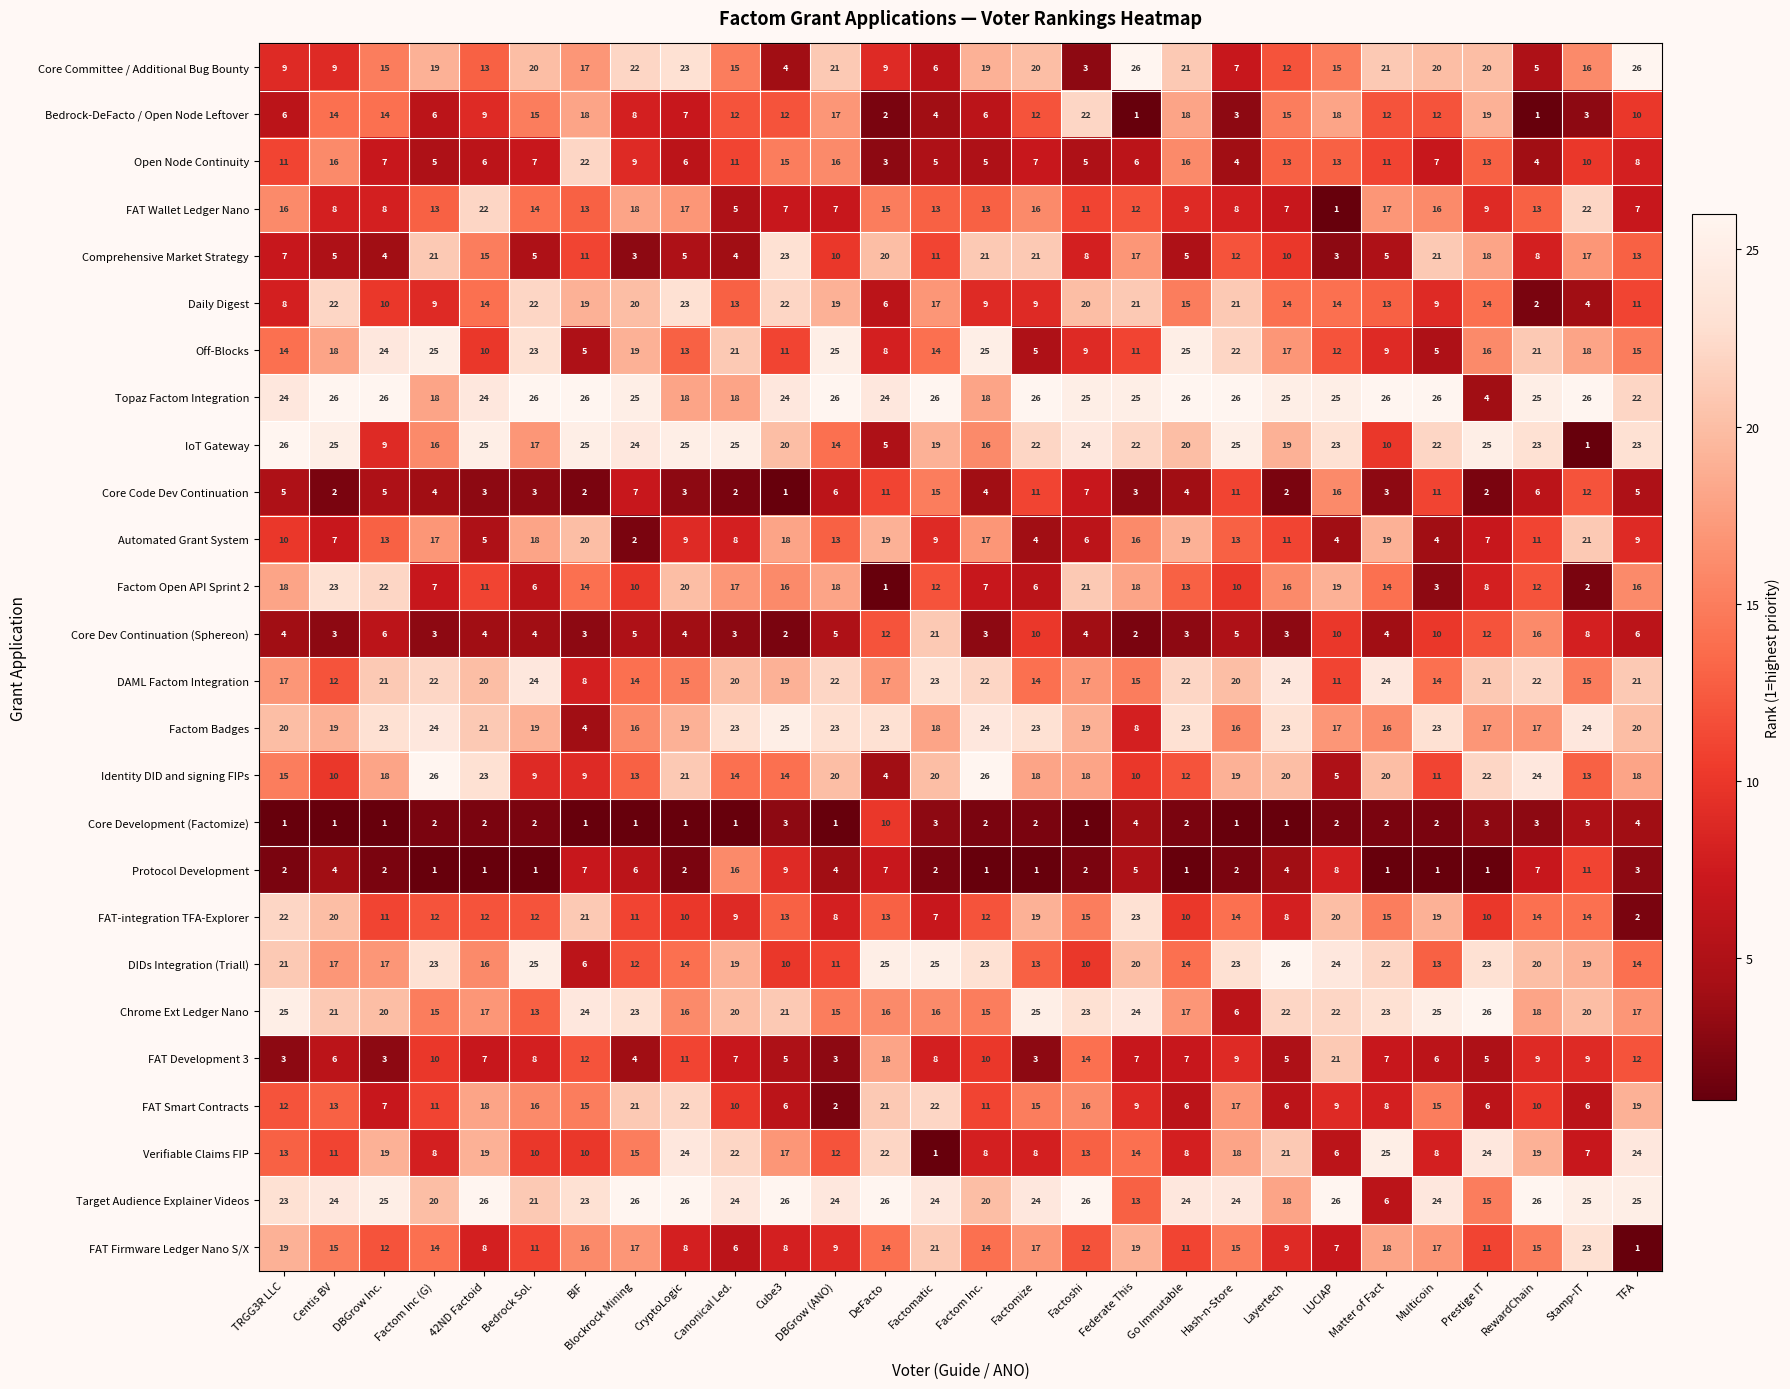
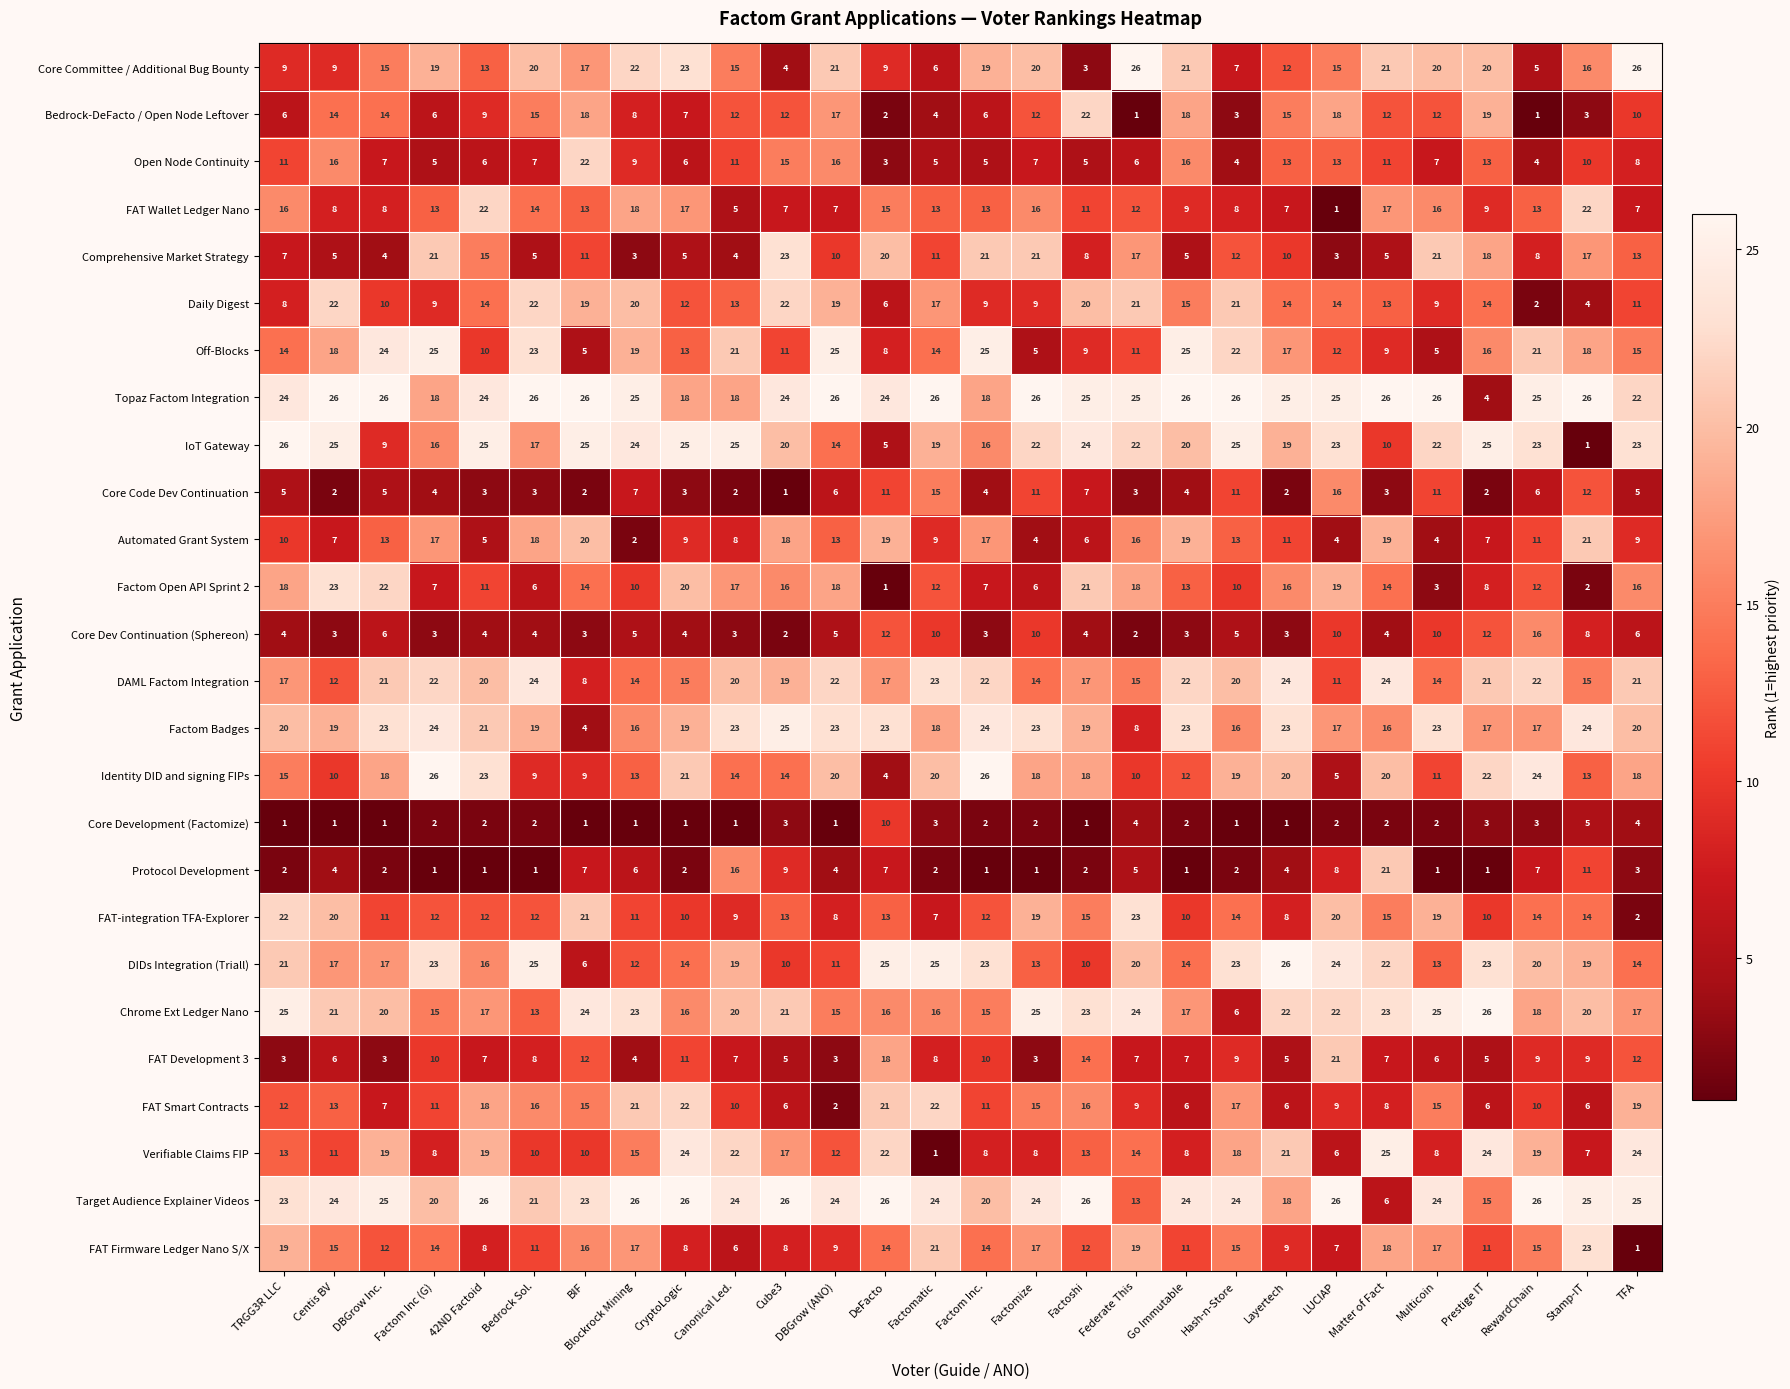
  {
    "Daily Digest": {
      "TRGG3R LLC": 8,
      "Centis BV": 22,
      "DBGrow Inc.": 10,
      "Factom Inc (G)": 9,
      "42ND Factoid": 14,
      "Bedrock Sol.": 22,
      "BIF": 19,
      "Blockrock Mining": 20,
-     "CryptoLogic": 23,
+     "CryptoLogic": 12,
      "Canonical Led.": 13,
      "Cube3": 22,
      "DBGrow (ANO)": 19,
      "DeFacto": 6,
      "Factomatic": 17,
      "Factom Inc.": 9,
      "Factomize": 9,
      "Factoshi": 20,
      "Federate This": 21,
      "Go Immutable": 15,
      "Hash-n-Store": 21,
      "Layertech": 14,
      "LUCIAP": 14,
      "Matter of Fact": 13,
      "Multicoin": 9,
      "Prestige IT": 14,
      "RewardChain": 2,
      "Stamp-IT": 4,
      "TFA": 11
    },
    "Core Dev Continuation (Sphereon)": {
      "TRGG3R LLC": 4,
      "Centis BV": 3,
      "DBGrow Inc.": 6,
      "Factom Inc (G)": 3,
      "42ND Factoid": 4,
      "Bedrock Sol.": 4,
      "BIF": 3,
      "Blockrock Mining": 5,
      "CryptoLogic": 4,
      "Canonical Led.": 3,
      "Cube3": 2,
      "DBGrow (ANO)": 5,
      "DeFacto": 12,
-     "Factomatic": 21,
+     "Factomatic": 10,
      "Factom Inc.": 3,
      "Factomize": 10,
      "Factoshi": 4,
      "Federate This": 2,
      "Go Immutable": 3,
      "Hash-n-Store": 5,
      "Layertech": 3,
      "LUCIAP": 10,
      "Matter of Fact": 4,
      "Multicoin": 10,
      "Prestige IT": 12,
      "RewardChain": 16,
      "Stamp-IT": 8,
      "TFA": 6
    },
    "Protocol Development": {
      "TRGG3R LLC": 2,
      "Centis BV": 4,
      "DBGrow Inc.": 2,
      "Factom Inc (G)": 1,
      "42ND Factoid": 1,
      "Bedrock Sol.": 1,
      "BIF": 7,
      "Blockrock Mining": 6,
      "CryptoLogic": 2,
      "Canonical Led.": 16,
      "Cube3": 9,
      "DBGrow (ANO)": 4,
      "DeFacto": 7,
      "Factomatic": 2,
      "Factom Inc.": 1,
      "Factomize": 1,
      "Factoshi": 2,
      "Federate This": 5,
      "Go Immutable": 1,
      "Hash-n-Store": 2,
      "Layertech": 4,
      "LUCIAP": 8,
-     "Matter of Fact": 1,
+     "Matter of Fact": 21,
      "Multicoin": 1,
      "Prestige IT": 1,
      "RewardChain": 7,
      "Stamp-IT": 11,
      "TFA": 3
    }
  }
